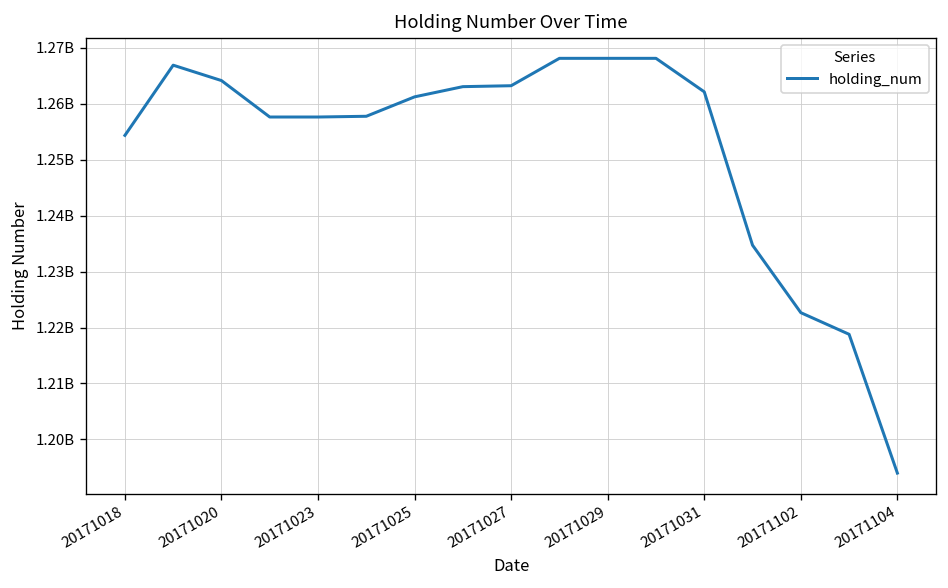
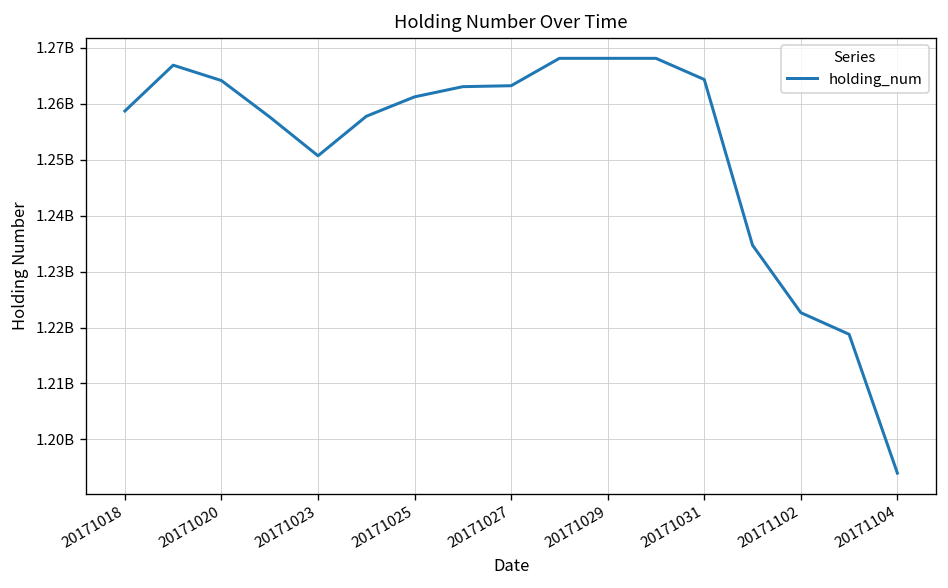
  {
-   "20171018": 1254000000,
+   "20171018": 1259000000,
    "20171020": 1264000000,
-   "20171023": 1258000000,
+   "20171023": 1251000000,
    "20171025": 1261000000,
    "20171027": 1263000000,
    "20171029": 1268000000,
-   "20171031": 1262000000,
+   "20171031": 1264000000,
    "20171102": 1223000000,
    "20171104": 1194000000
  }
